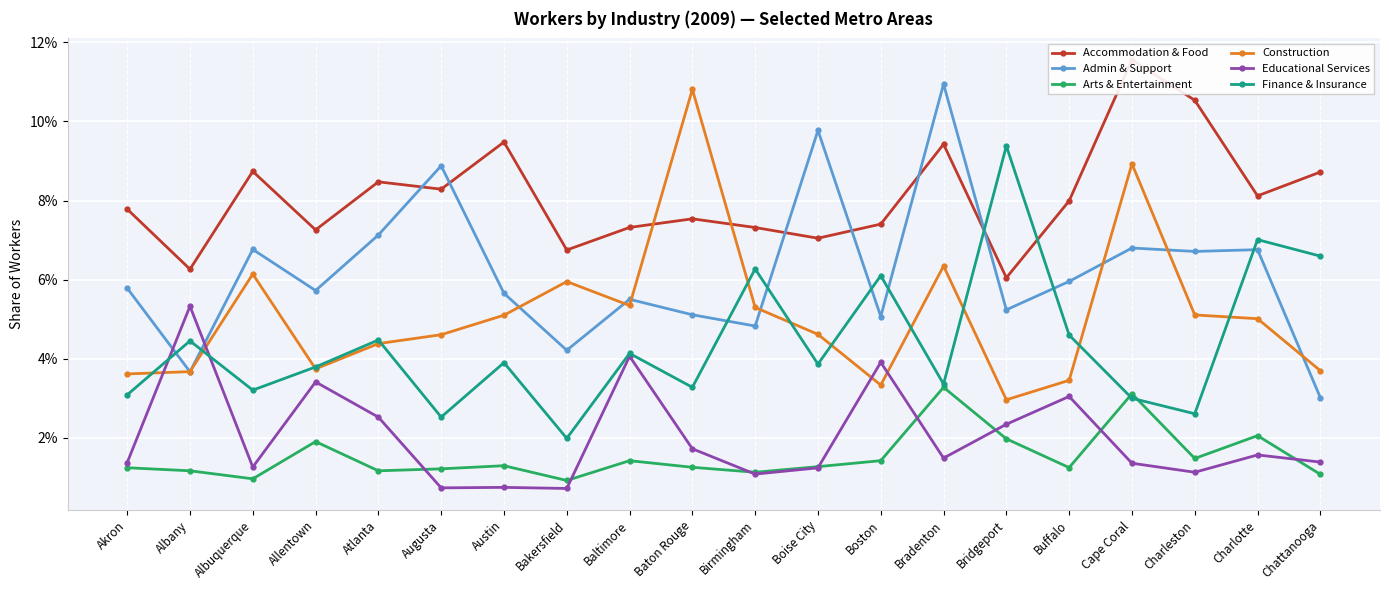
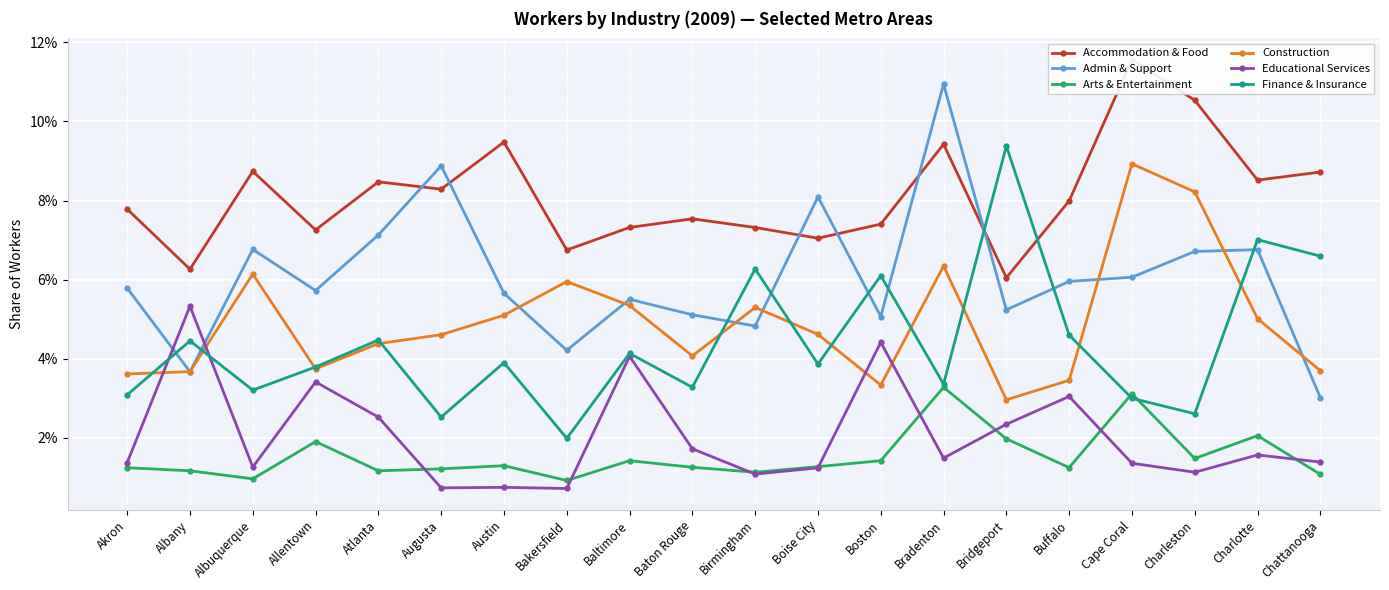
  {
    "Accommodation & Food": {
      "Akron": "7.8%",
      "Albany": "6.3%",
      "Albuquerque": "8.7%",
      "Allentown": "7.3%",
      "Atlanta": "8.5%",
      "Augusta": "8.3%",
      "Austin": "9.5%",
      "Bakersfield": "6.7%",
      "Baltimore": "7.3%",
      "Baton Rouge": "7.5%",
      "Birmingham": "7.3%",
      "Boise City": "7.0%",
      "Boston": "7.4%",
      "Bradenton": "9.4%",
      "Bridgeport": "6.0%",
      "Buffalo": "8.0%",
      "Charleston": "10.5%",
-     "Charlotte": "8.1%",
+     "Charlotte": "8.5%",
      "Chattanooga": "8.7%"
    },
    "Admin & Support": {
      "Akron": "5.8%",
      "Albuquerque": "6.8%",
      "Allentown": "5.7%",
      "Atlanta": "7.1%",
      "Augusta": "8.9%",
      "Austin": "5.7%",
      "Bakersfield": "4.2%",
      "Baltimore": "5.5%",
      "Baton Rouge": "5.1%",
      "Birmingham": "4.8%",
-     "Boise City": "9.8%",
+     "Boise City": "8.1%",
      "Boston": "5.1%",
      "Bradenton": "10.9%",
      "Bridgeport": "5.2%",
      "Buffalo": "6.0%",
-     "Cape Coral": "6.8%",
+     "Cape Coral": "6.1%",
      "Charleston": "6.7%",
      "Charlotte": "6.8%",
      "Chattanooga": "3.0%"
    },
    "Construction": {
      "Akron": "3.6%",
      "Albuquerque": "6.1%",
      "Atlanta": "4.4%",
      "Augusta": "4.6%",
      "Austin": "5.1%",
      "Bakersfield": "5.9%",
      "Baltimore": "5.3%",
-     "Baton Rouge": "10.8%",
+     "Baton Rouge": "4.1%",
      "Birmingham": "5.3%",
      "Boise City": "4.6%",
      "Boston": "3.3%",
      "Bradenton": "6.3%",
      "Bridgeport": "3.0%",
      "Buffalo": "3.5%",
      "Cape Coral": "8.9%",
-     "Charleston": "5.1%",
+     "Charleston": "8.2%",
      "Charlotte": "5.0%",
      "Chattanooga": "3.7%"
    },
    "Educational Services": {
      "Akron": "1.4%",
      "Albany": "5.3%",
      "Albuquerque": "1.3%",
      "Allentown": "3.4%",
      "Atlanta": "2.5%",
      "Augusta": "0.7%",
      "Austin": "0.7%",
      "Bakersfield": "0.7%",
      "Baltimore": "4.1%",
      "Baton Rouge": "1.7%",
-     "Boston": "3.9%",
+     "Boston": "4.4%",
      "Bradenton": "1.5%",
      "Bridgeport": "2.3%",
      "Buffalo": "3.0%",
      "Cape Coral": "1.4%",
      "Charleston": "1.1%",
      "Charlotte": "1.6%",
      "Chattanooga": "1.4%"
    }
  }
